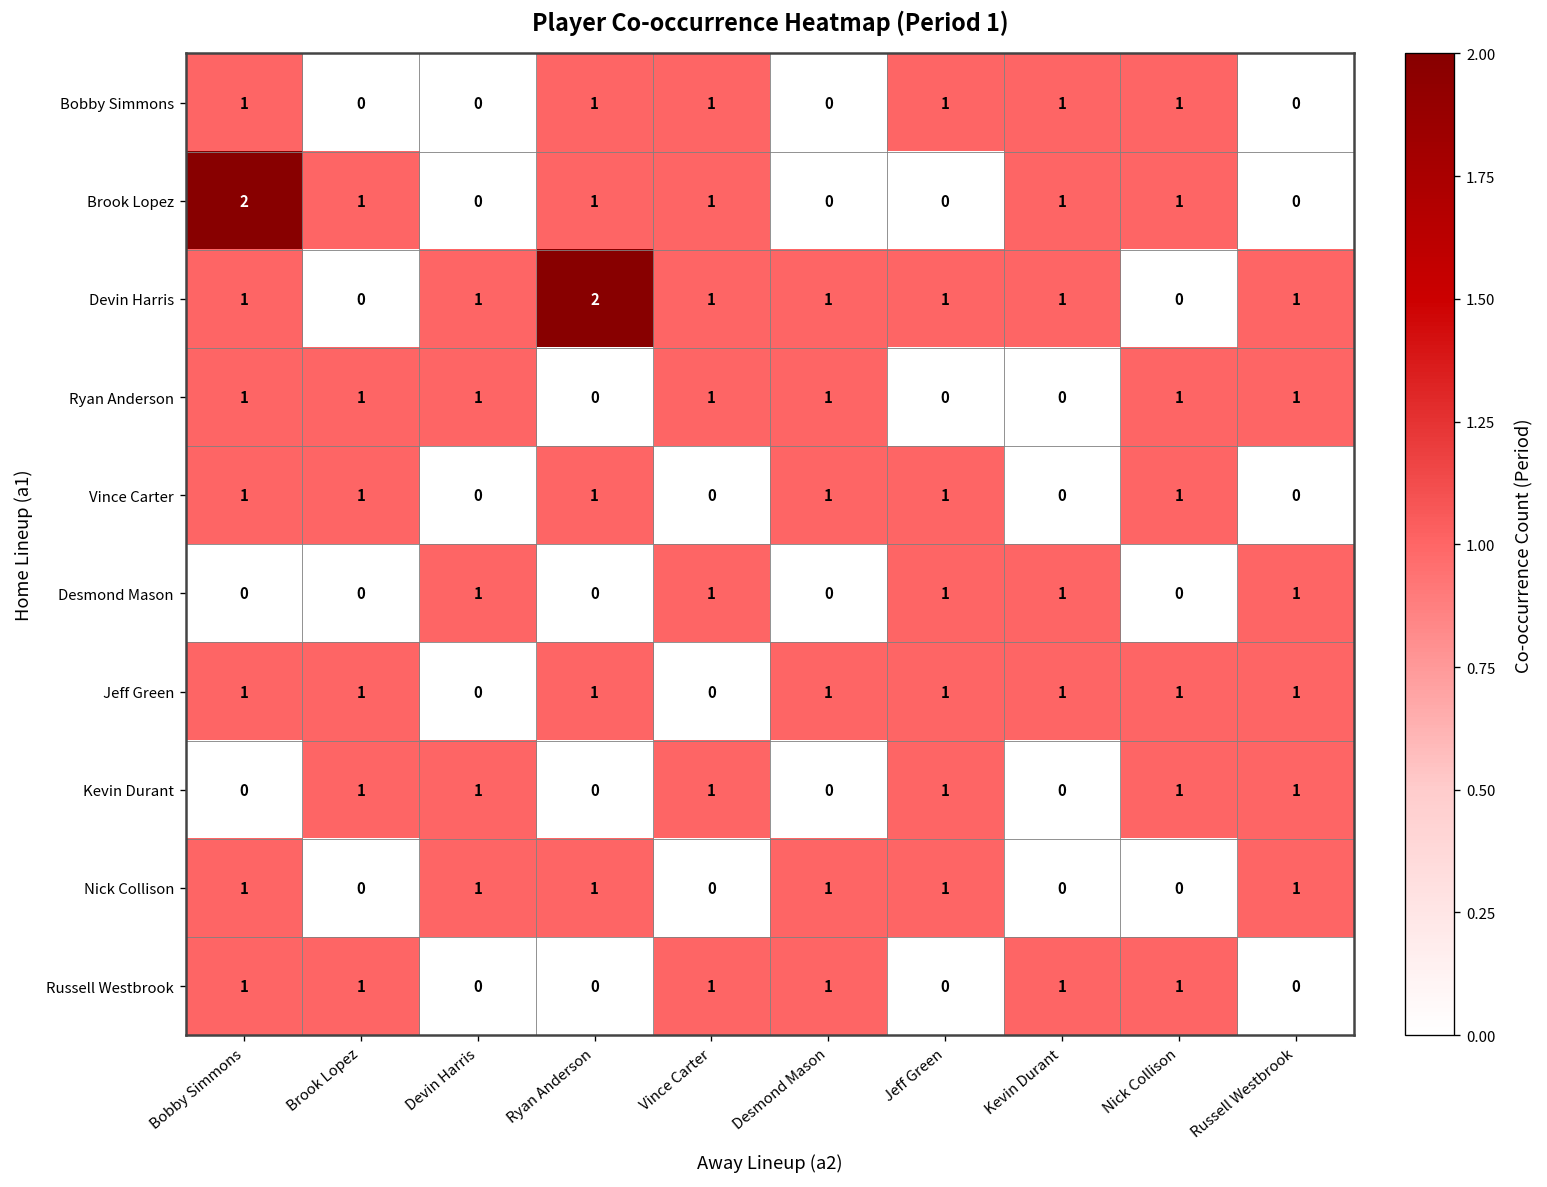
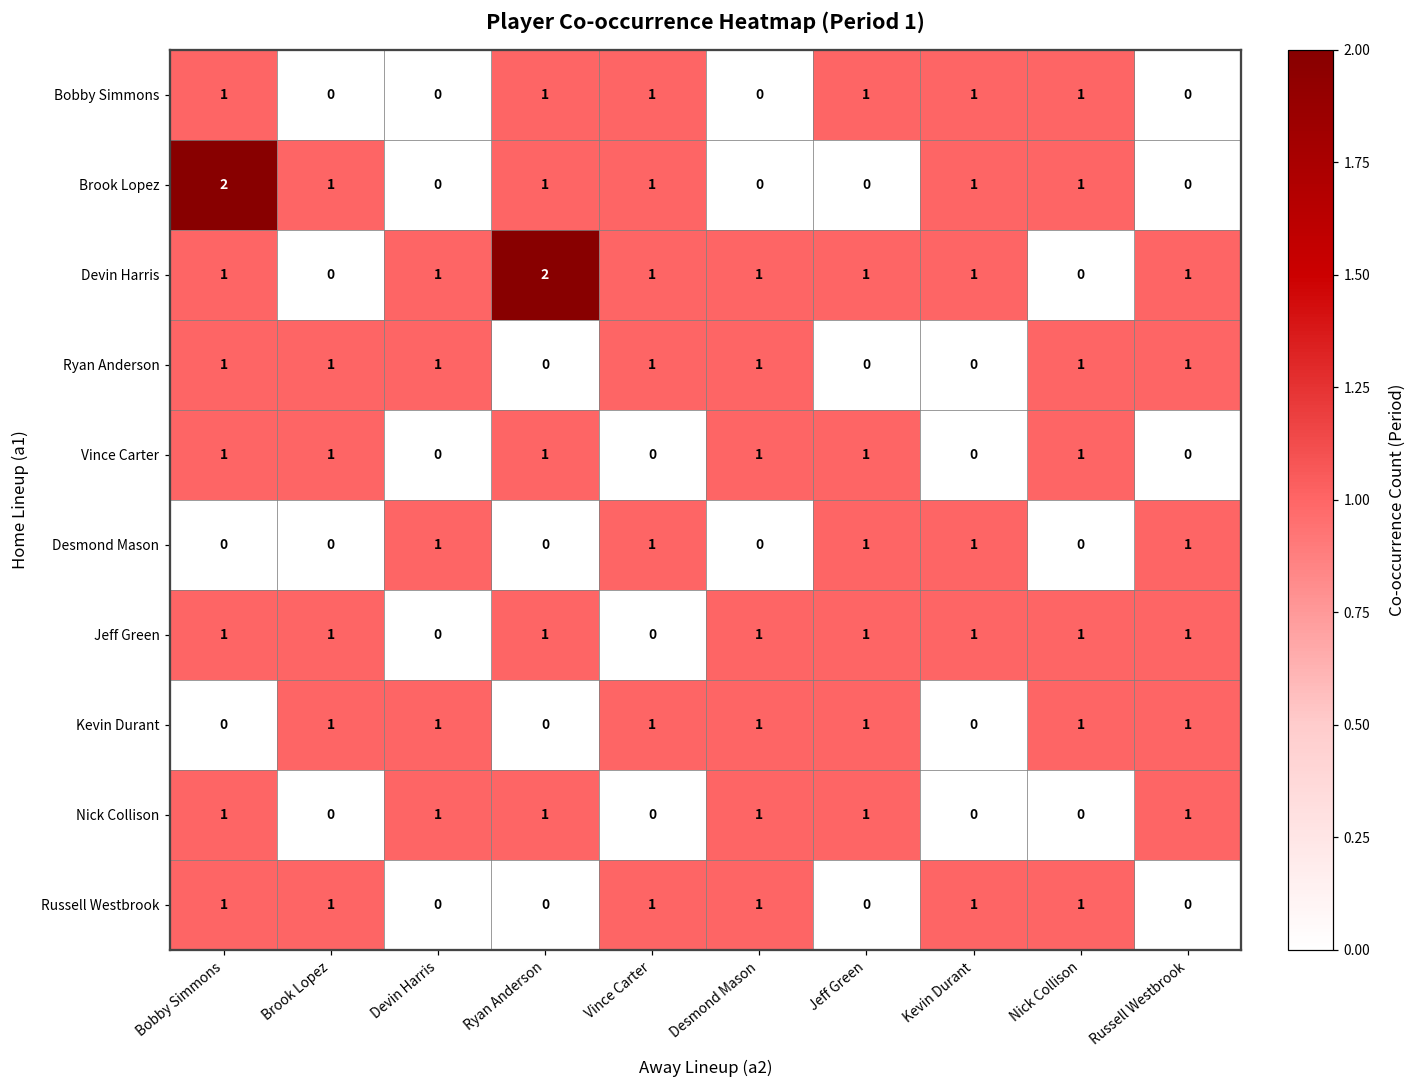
  {
    "Bobby Simmons": {
      "Bobby Simmons": 1,
      "Brook Lopez": 0,
      "Devin Harris": 0,
      "Ryan Anderson": 1,
      "Vince Carter": 1,
      "Desmond Mason": 0,
      "Jeff Green": 1,
      "Kevin Durant": 1,
      "Nick Collison": 1,
      "Russell Westbrook": 0
    },
    "Brook Lopez": {
      "Bobby Simmons": 2,
      "Brook Lopez": 1,
      "Devin Harris": 0,
      "Ryan Anderson": 1,
      "Vince Carter": 1,
      "Desmond Mason": 0,
      "Jeff Green": 0,
      "Kevin Durant": 1,
      "Nick Collison": 1,
      "Russell Westbrook": 0
    },
    "Devin Harris": {
      "Bobby Simmons": 1,
      "Brook Lopez": 0,
      "Devin Harris": 1,
      "Ryan Anderson": 2,
      "Vince Carter": 1,
      "Desmond Mason": 1,
      "Jeff Green": 1,
      "Kevin Durant": 1,
      "Nick Collison": 0,
      "Russell Westbrook": 1
    },
    "Ryan Anderson": {
      "Bobby Simmons": 1,
      "Brook Lopez": 1,
      "Devin Harris": 1,
      "Ryan Anderson": 0,
      "Vince Carter": 1,
      "Desmond Mason": 1,
      "Jeff Green": 0,
      "Kevin Durant": 0,
      "Nick Collison": 1,
      "Russell Westbrook": 1
    },
    "Vince Carter": {
      "Bobby Simmons": 1,
      "Brook Lopez": 1,
      "Devin Harris": 0,
      "Ryan Anderson": 1,
      "Vince Carter": 0,
      "Desmond Mason": 1,
      "Jeff Green": 1,
      "Kevin Durant": 0,
      "Nick Collison": 1,
      "Russell Westbrook": 0
    },
    "Desmond Mason": {
      "Bobby Simmons": 0,
      "Brook Lopez": 0,
      "Devin Harris": 1,
      "Ryan Anderson": 0,
      "Vince Carter": 1,
      "Desmond Mason": 0,
      "Jeff Green": 1,
      "Kevin Durant": 1,
      "Nick Collison": 0,
      "Russell Westbrook": 1
    },
    "Jeff Green": {
      "Bobby Simmons": 1,
      "Brook Lopez": 1,
      "Devin Harris": 0,
      "Ryan Anderson": 1,
      "Vince Carter": 0,
      "Desmond Mason": 1,
      "Jeff Green": 1,
      "Kevin Durant": 1,
      "Nick Collison": 1,
      "Russell Westbrook": 1
    },
    "Kevin Durant": {
      "Bobby Simmons": 0,
      "Brook Lopez": 1,
      "Devin Harris": 1,
      "Ryan Anderson": 0,
      "Vince Carter": 1,
-     "Desmond Mason": 0,
+     "Desmond Mason": 1,
      "Jeff Green": 1,
      "Kevin Durant": 0,
      "Nick Collison": 1,
      "Russell Westbrook": 1
    },
    "Nick Collison": {
      "Bobby Simmons": 1,
      "Brook Lopez": 0,
      "Devin Harris": 1,
      "Ryan Anderson": 1,
      "Vince Carter": 0,
      "Desmond Mason": 1,
      "Jeff Green": 1,
      "Kevin Durant": 0,
      "Nick Collison": 0,
      "Russell Westbrook": 1
    },
    "Russell Westbrook": {
      "Bobby Simmons": 1,
      "Brook Lopez": 1,
      "Devin Harris": 0,
      "Ryan Anderson": 0,
      "Vince Carter": 1,
      "Desmond Mason": 1,
      "Jeff Green": 0,
      "Kevin Durant": 1,
      "Nick Collison": 1,
      "Russell Westbrook": 0
    }
  }
